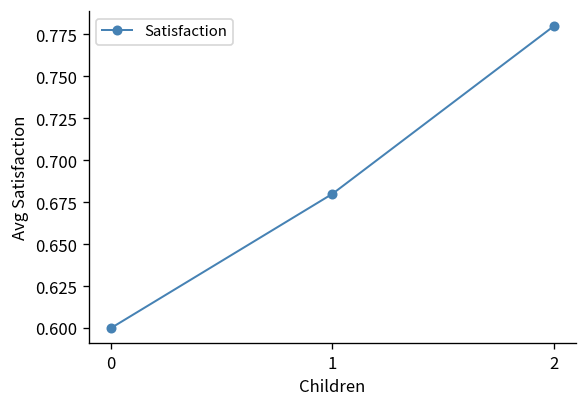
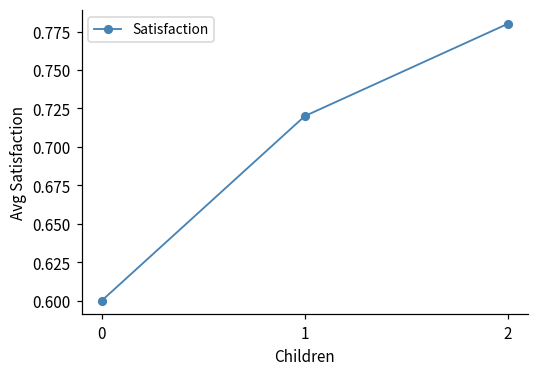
  {
    "0": 0.60,
-   "1": 0.68,
+   "1": 0.72,
    "2": 0.78
  }
